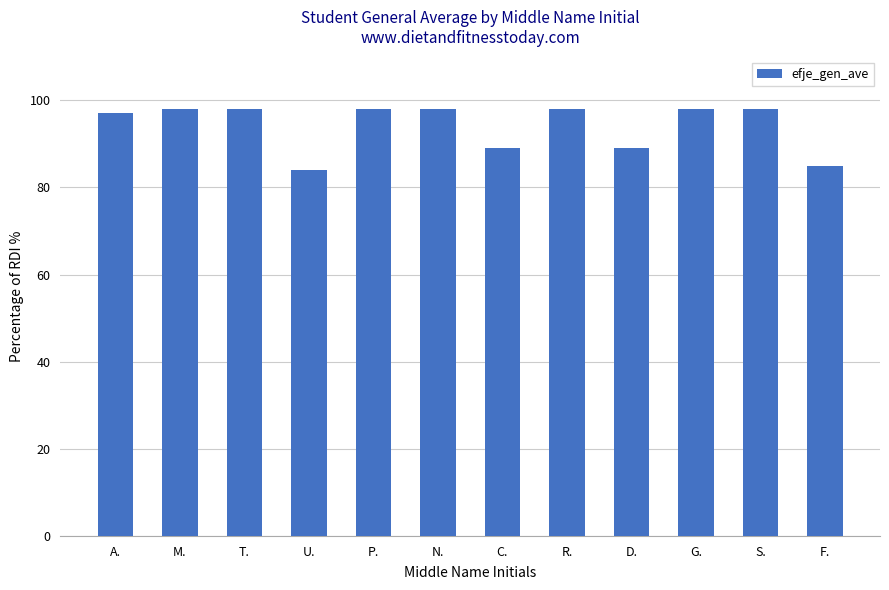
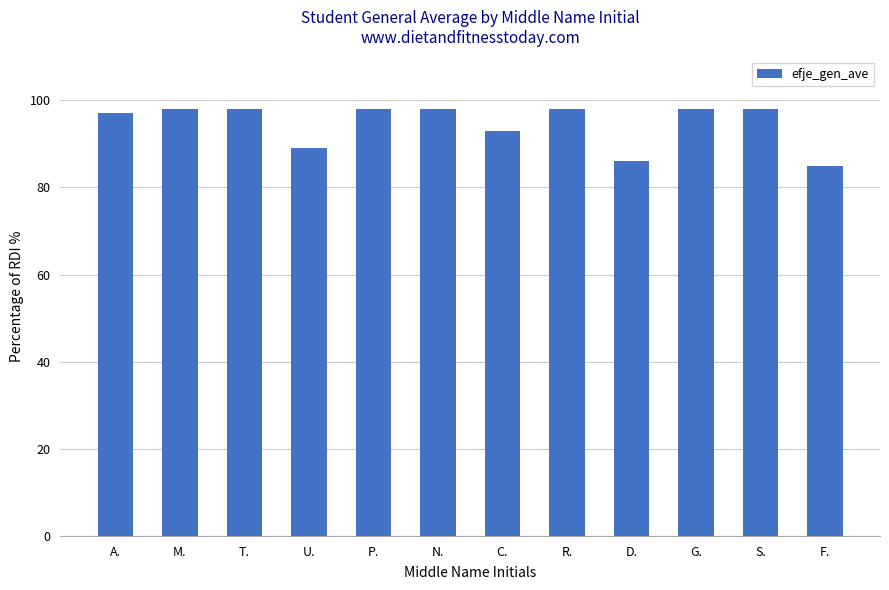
  {
    "A.": 97,
    "M.": 98,
    "T.": 98,
-   "U.": 84,
+   "U.": 89,
    "P.": 98,
    "N.": 98,
-   "C.": 89,
+   "C.": 93,
    "R.": 98,
-   "D.": 89,
+   "D.": 86,
    "G.": 98,
    "S.": 98,
    "F.": 85
  }
